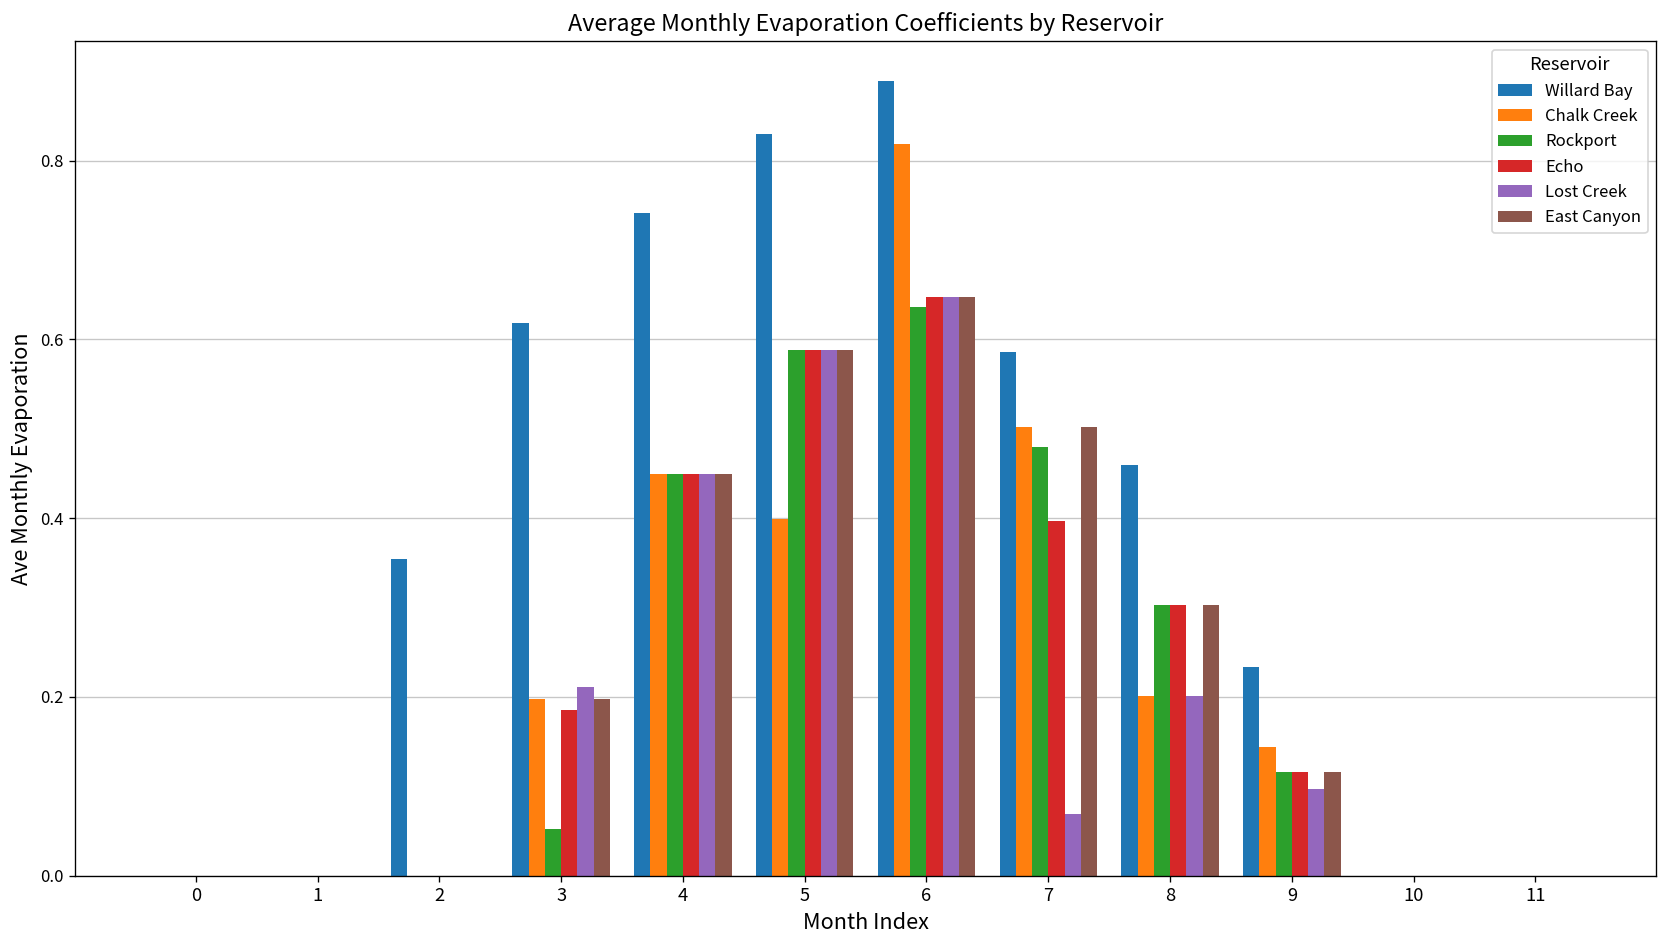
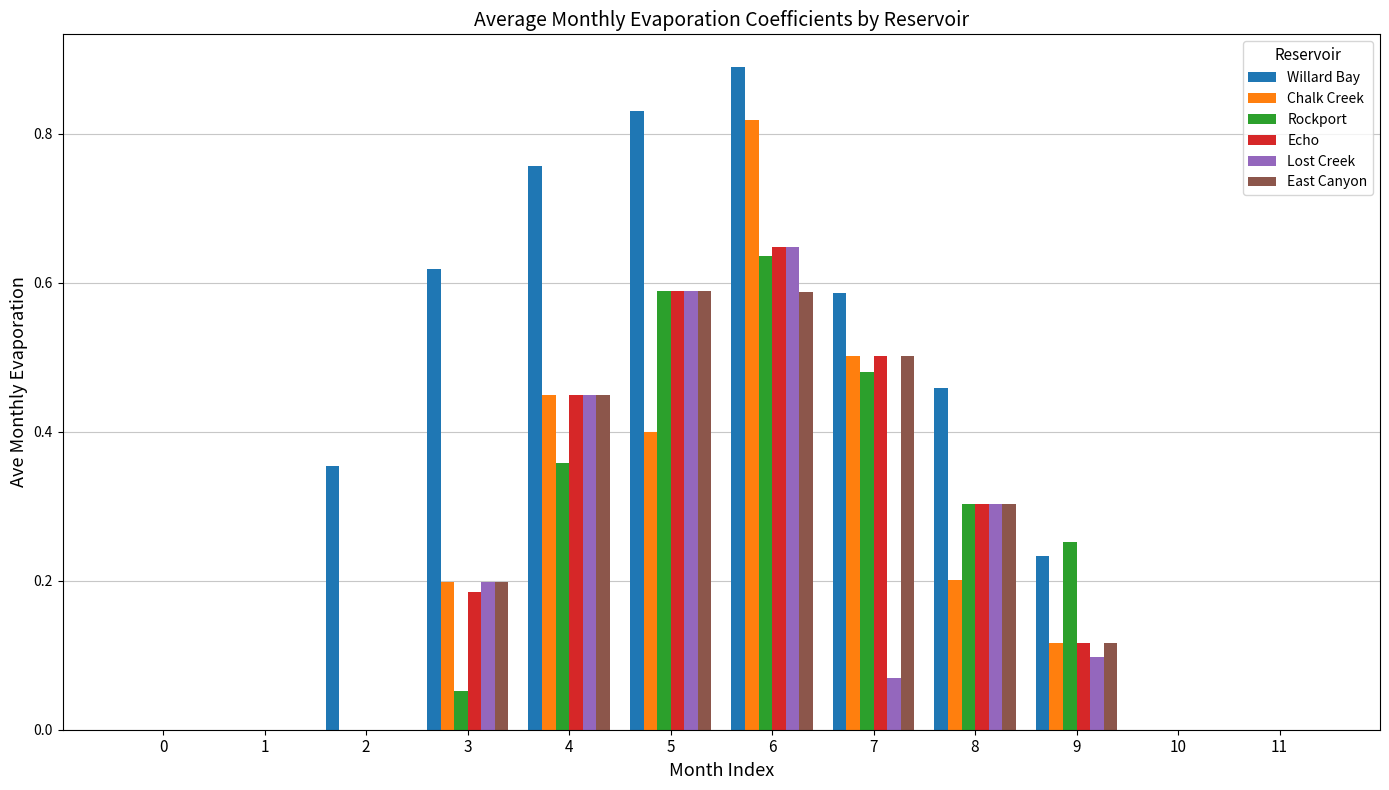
  {
    "Willard Bay": {
      "0": 0.00,
      "1": 0.00,
      "2": 0.35,
      "3": 0.62,
-     "4": 0.74,
+     "4": 0.76,
      "5": 0.83,
      "6": 0.89,
      "7": 0.59,
      "8": 0.46,
      "9": 0.23,
      "10": 0.00,
      "11": 0.00
    },
    "Chalk Creek": {
      "0": 0.00,
      "1": 0.00,
      "2": 0.00,
      "3": 0.20,
      "4": 0.45,
      "5": 0.40,
      "6": 0.82,
      "7": 0.50,
      "8": 0.20,
-     "9": 0.14,
+     "9": 0.12,
      "10": 0.00,
      "11": 0.00
    },
    "Rockport": {
      "0": 0.00,
      "1": 0.00,
      "2": 0.00,
      "3": 0.05,
-     "4": 0.45,
+     "4": 0.36,
      "5": 0.59,
      "6": 0.64,
      "7": 0.48,
      "8": 0.30,
-     "9": 0.12,
+     "9": 0.25,
      "10": 0.00,
      "11": 0.00
    },
    "Echo": {
      "0": 0.00,
      "1": 0.00,
      "2": 0.00,
      "3": 0.18,
      "4": 0.45,
      "5": 0.59,
      "6": 0.65,
-     "7": 0.40,
+     "7": 0.50,
      "8": 0.30,
      "9": 0.12,
      "10": 0.00,
      "11": 0.00
    },
    "Lost Creek": {
      "0": 0.00,
      "1": 0.00,
      "2": 0.00,
-     "3": 0.21,
+     "3": 0.20,
      "4": 0.45,
      "5": 0.59,
      "6": 0.65,
      "7": 0.07,
-     "8": 0.20,
+     "8": 0.30,
      "9": 0.10,
      "10": 0.00,
      "11": 0.00
    },
    "East Canyon": {
      "0": 0.00,
      "1": 0.00,
      "2": 0.00,
      "3": 0.20,
      "4": 0.45,
      "5": 0.59,
-     "6": 0.65,
+     "6": 0.59,
      "7": 0.50,
      "8": 0.30,
      "9": 0.12,
      "10": 0.00,
      "11": 0.00
    }
  }
